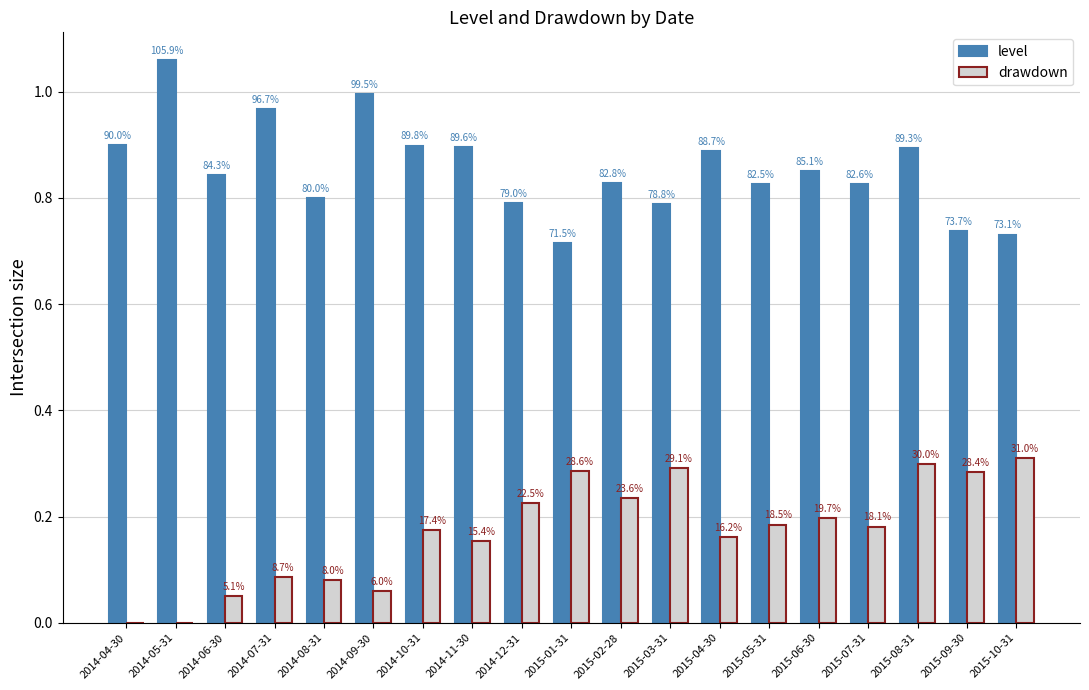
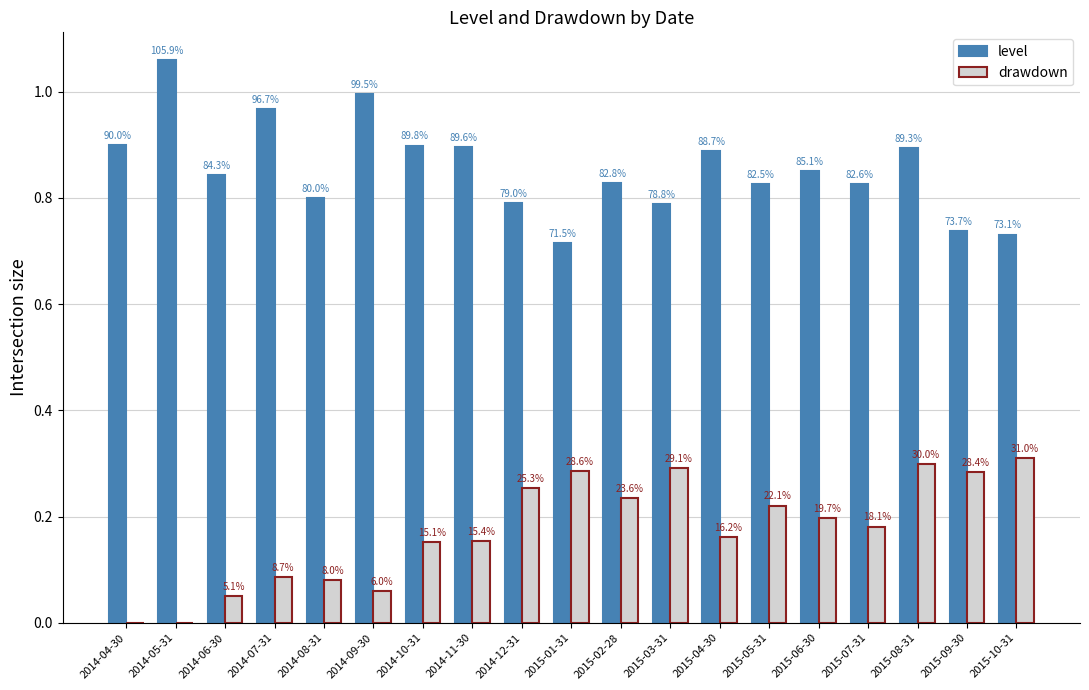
  {
    "level": {
      "2014-04-30": "90.0%",
      "2014-05-31": "105.9%",
      "2014-06-30": "84.3%",
      "2014-07-31": "96.7%",
      "2014-08-31": "80.0%",
      "2014-09-30": "99.5%",
      "2014-10-31": "89.8%",
      "2014-11-30": "89.6%",
      "2014-12-31": "79.0%",
      "2015-01-31": "71.5%",
      "2015-02-28": "82.8%",
      "2015-03-31": "78.8%",
      "2015-04-30": "88.7%",
      "2015-05-31": "82.5%",
      "2015-06-30": "85.1%",
      "2015-07-31": "82.6%",
      "2015-08-31": "89.3%",
      "2015-09-30": "73.7%",
      "2015-10-31": "73.1%"
    },
    "drawdown": {
      "2014-06-30": "5.1%",
      "2014-07-31": "8.7%",
      "2014-08-31": "8.0%",
      "2014-09-30": "6.0%",
-     "2014-10-31": "17.4%",
+     "2014-10-31": "15.1%",
      "2014-11-30": "15.4%",
-     "2014-12-31": "22.5%",
+     "2014-12-31": "25.3%",
      "2015-01-31": "28.6%",
      "2015-02-28": "23.6%",
      "2015-03-31": "29.1%",
      "2015-04-30": "16.2%",
-     "2015-05-31": "18.5%",
+     "2015-05-31": "22.1%",
      "2015-06-30": "19.7%",
      "2015-07-31": "18.1%",
      "2015-08-31": "30.0%",
      "2015-09-30": "28.4%",
      "2015-10-31": "31.0%"
    }
  }
